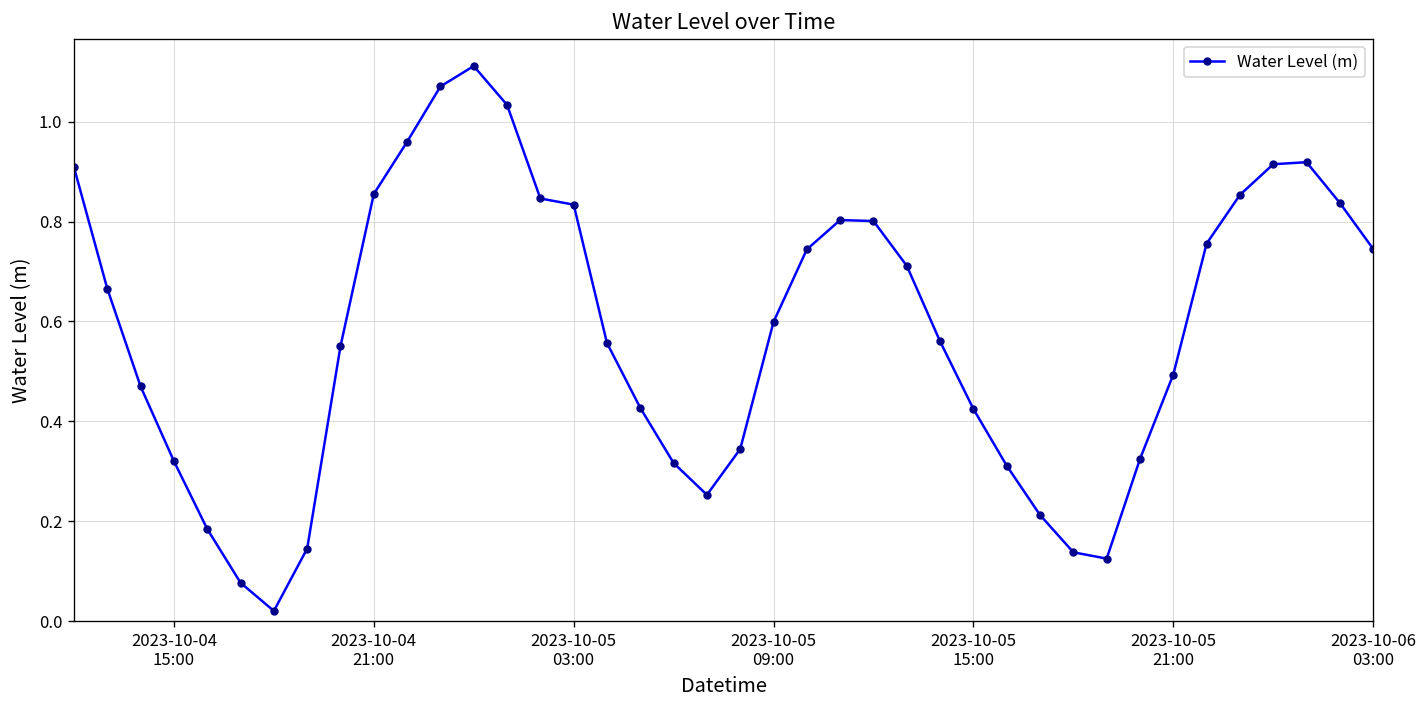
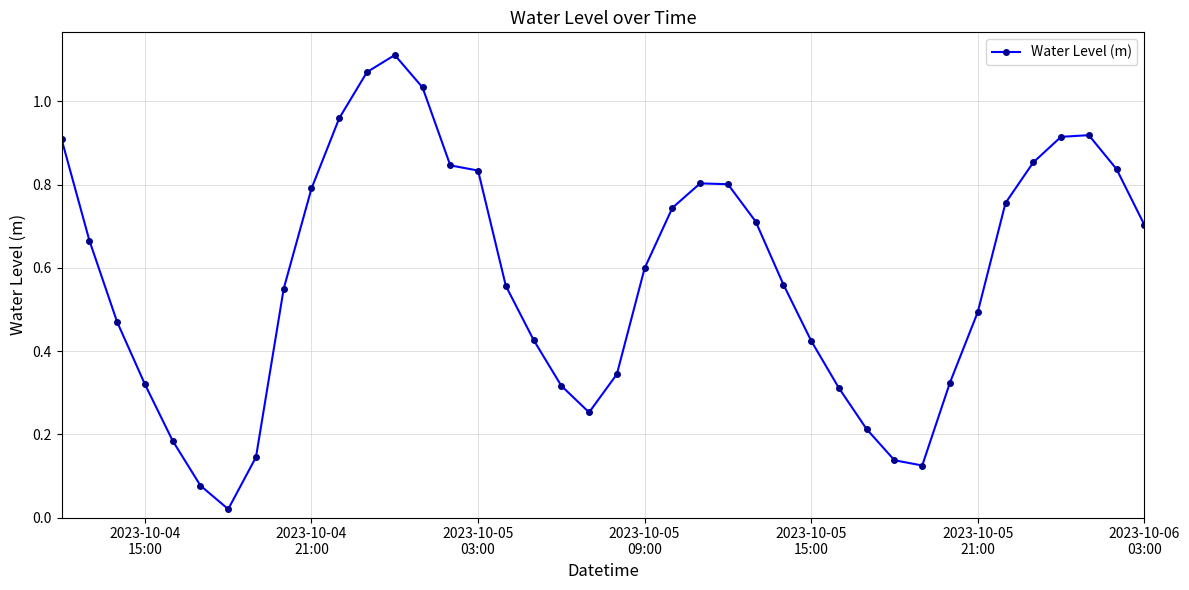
  {
    "2023-10-04 15:00": 0.32,
-   "2023-10-04 21:00": 0.86,
+   "2023-10-04 21:00": 0.79,
    "2023-10-05 03:00": 0.83,
    "2023-10-05 09:00": 0.60,
    "2023-10-05 15:00": 0.42,
    "2023-10-05 21:00": 0.49,
-   "2023-10-06 03:00": 0.75
+   "2023-10-06 03:00": 0.70
  }
